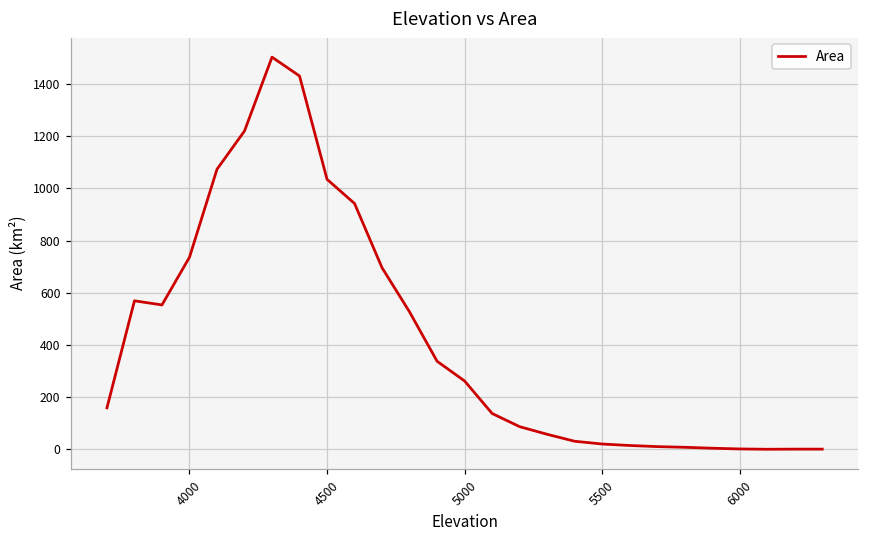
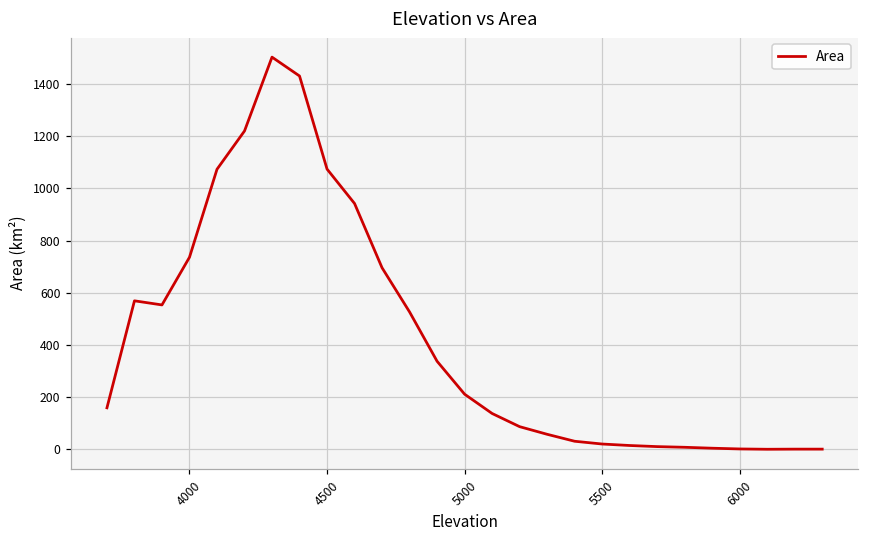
  {
    "4000": 740,
-   "4500": 1040,
-   "5000": 260,
+   "4500": 1070,
+   "5000": 210,
    "5500": 20,
    "6000": 0
  }
